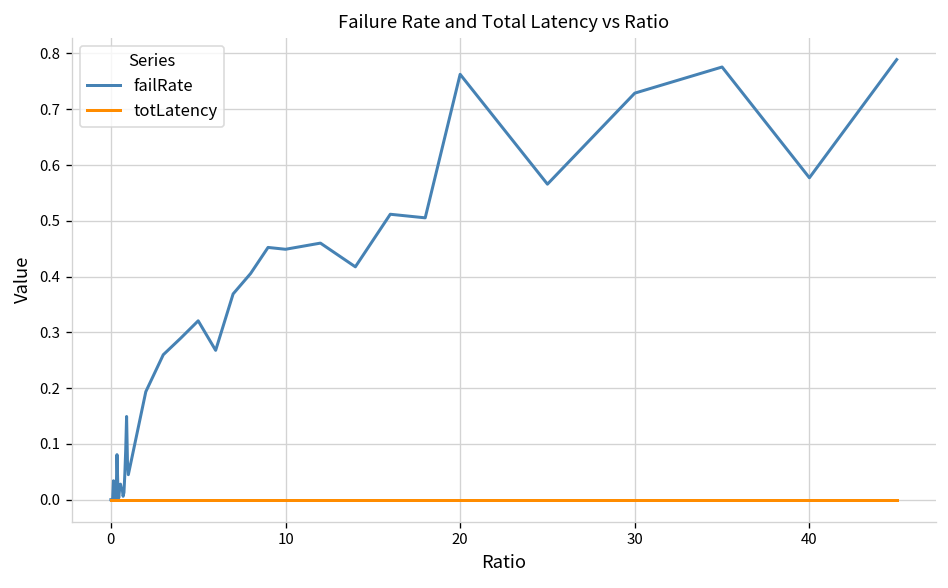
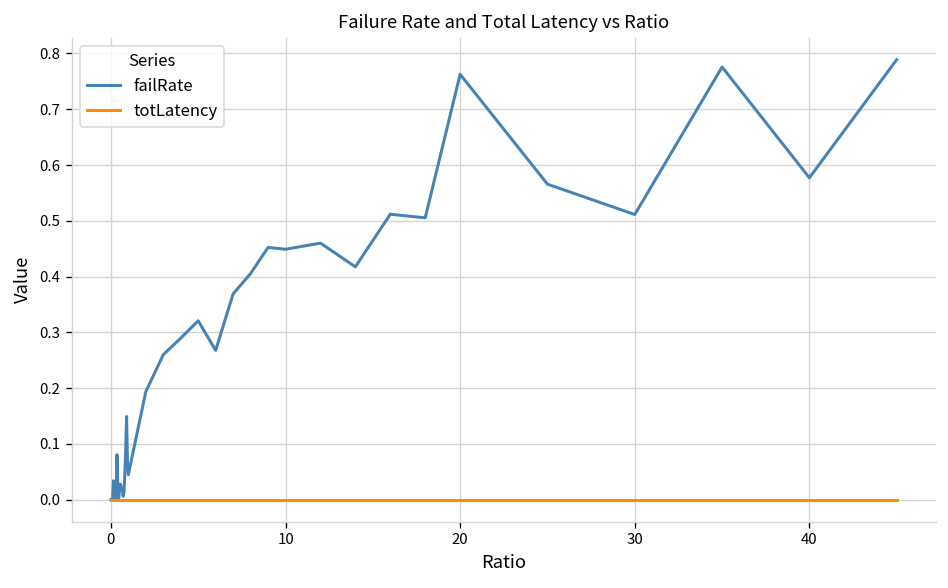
  {
    "failRate": {
      "10": 0.45,
      "20": 0.76,
-     "30": 0.73,
+     "30": 0.51,
      "40": 0.58
    },
    "totLatency": {
      "10": 0.00,
      "20": 0.00,
      "30": 0.00,
      "40": 0.00
    }
  }
